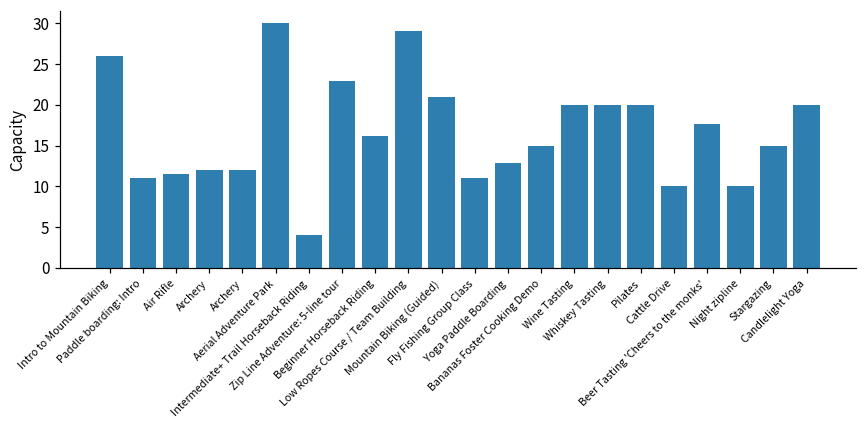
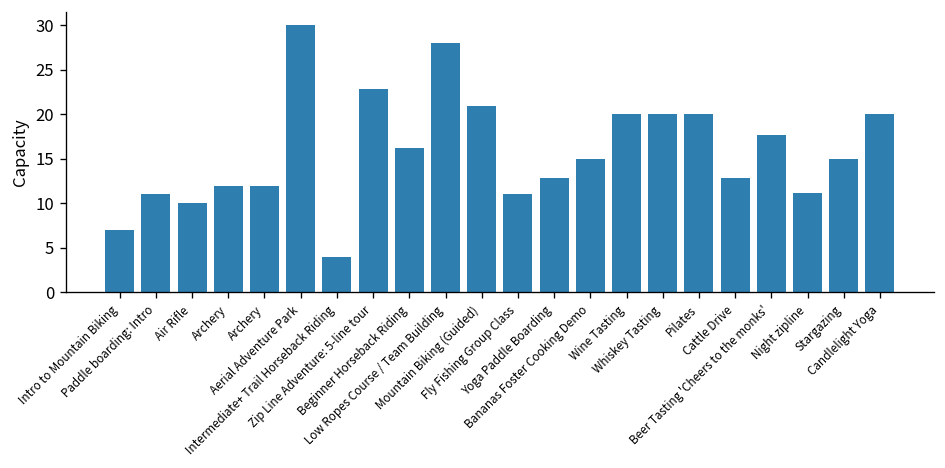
  {
-   "Intro to Mountain Biking": 26,
+   "Intro to Mountain Biking": 7,
    "Paddle boarding: Intro": 11,
-   "Air Rifle": 12,
+   "Air Rifle": 10,
    "Aerial Adventure Park": 30,
    "Intermediate+ Trail Horseback Riding": 4,
    "Zip Line Adventure: 5-line tour": 23,
    "Beginner Horseback Riding": 16,
-   "Low Ropes Course / Team Building": 29,
+   "Low Ropes Course / Team Building": 28,
    "Mountain Biking (Guided)": 21,
    "Fly Fishing Group Class": 11,
    "Yoga Paddle Boarding": 13,
    "Bananas Foster Cooking Demo": 15,
    "Wine Tasting": 20,
    "Whiskey Tasting": 20,
    "Pilates": 20,
-   "Cattle Drive": 10,
+   "Cattle Drive": 13,
    "Beer Tasting 'Cheers to the monks'": 18,
-   "Night zipline": 10,
+   "Night zipline": 11,
    "Stargazing": 15,
    "Candlelight Yoga": 20
  }
